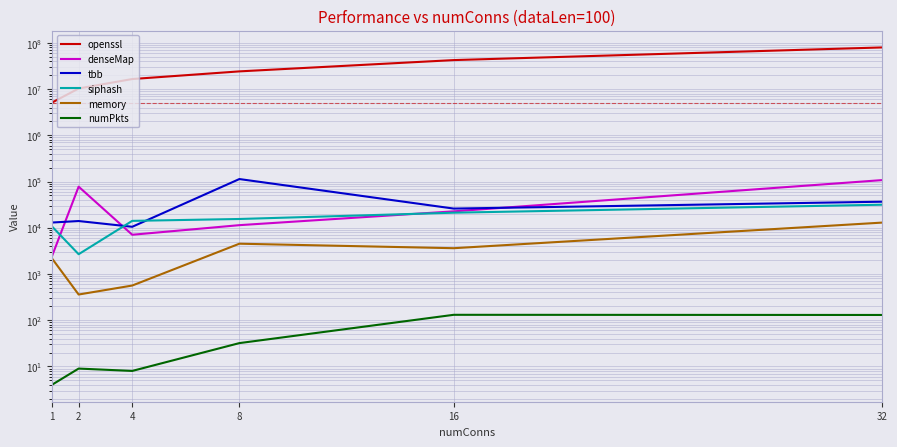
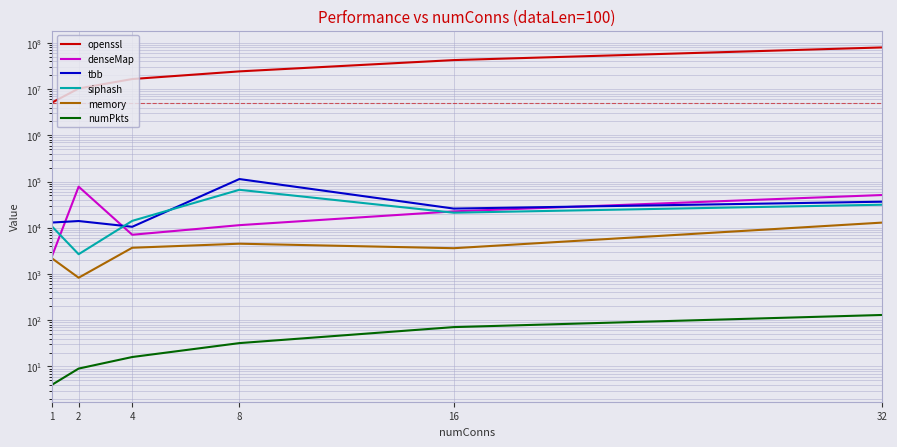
  {
    "openssl": {
      "1": 5000000,
      "8": 20000000,
      "16": 40000000,
      "32": 80000000
    },
    "denseMap": {
      "2": 80000,
      "4": 7000,
      "8": 11000,
-     "32": 110000
+     "32": 50000
    },
    "tbb": {
      "1": 13000,
      "2": 14000,
      "4": 11000,
      "8": 110000,
      "16": 30000,
      "32": 40000
    },
    "siphash": {
      "1": 11000,
      "2": 3000,
      "4": 14000,
-     "8": 15000,
+     "8": 70000,
      "32": 30000
    },
    "memory": {
-     "2": 400,
-     "4": 600,
+     "2": 800,
+     "4": 4000,
      "8": 5000,
      "16": 4000,
      "32": 13000
    },
    "numPkts": {
      "1": 4,
      "2": 9,
-     "4": 8,
+     "4": 16,
      "8": 30,
-     "16": 130,
+     "16": 70,
      "32": 130
    }
  }
